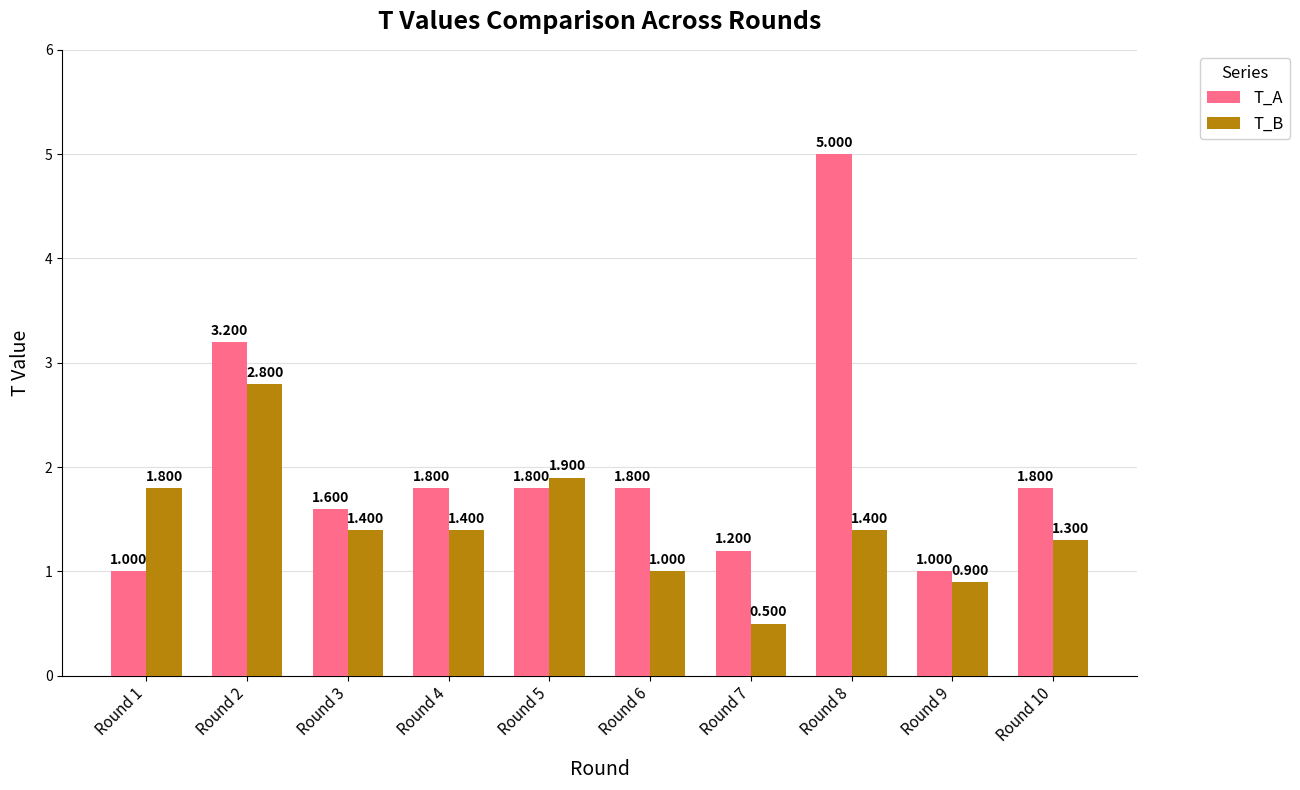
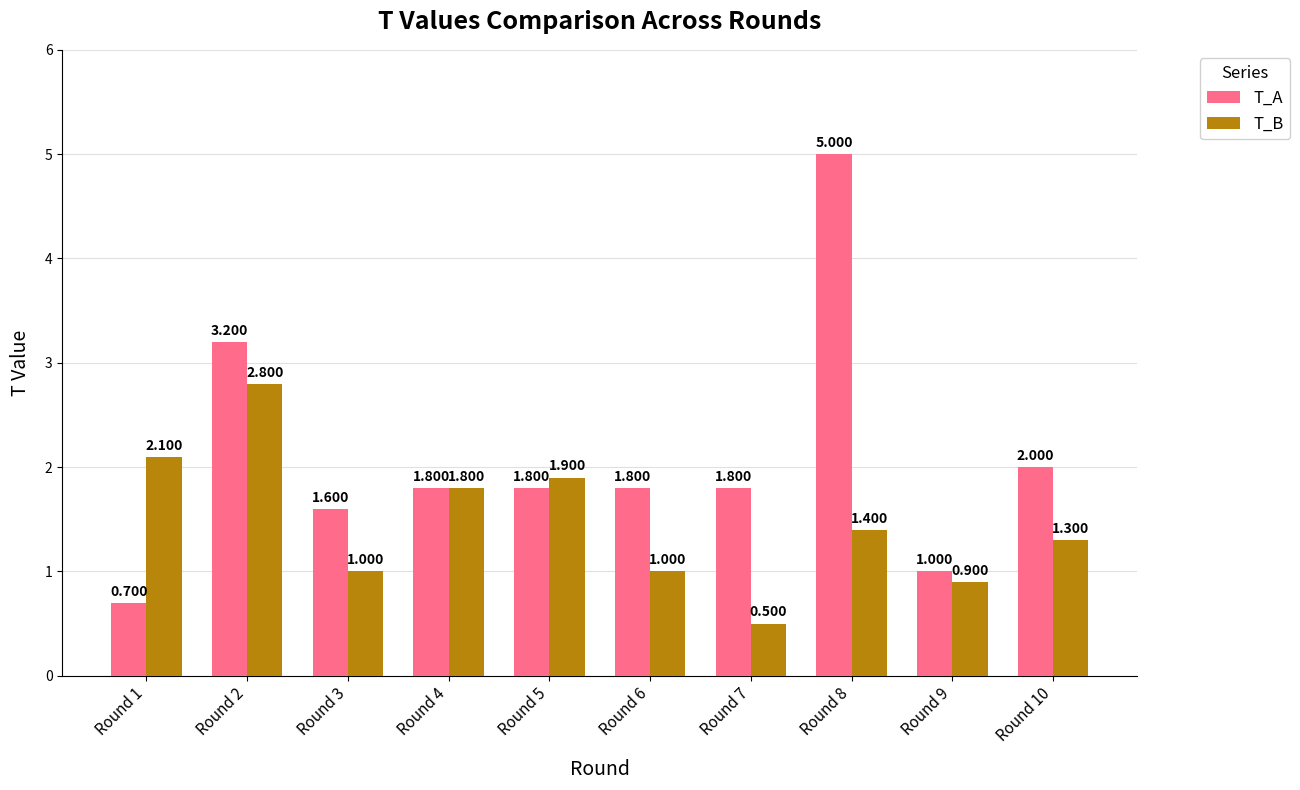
  {
    "T_A": {
-     "Round 1": 1.000,
+     "Round 1": 0.700,
      "Round 2": 3.200,
      "Round 3": 1.600,
      "Round 4": 1.800,
      "Round 5": 1.800,
      "Round 6": 1.800,
-     "Round 7": 1.200,
+     "Round 7": 1.800,
      "Round 8": 5.000,
      "Round 9": 1.000,
-     "Round 10": 1.800
+     "Round 10": 2.000
    },
    "T_B": {
-     "Round 1": 1.800,
+     "Round 1": 2.100,
      "Round 2": 2.800,
-     "Round 3": 1.400,
-     "Round 4": 1.400,
+     "Round 3": 1.000,
+     "Round 4": 1.800,
      "Round 5": 1.900,
      "Round 6": 1.000,
      "Round 7": 0.500,
      "Round 8": 1.400,
      "Round 9": 0.900,
      "Round 10": 1.300
    }
  }
